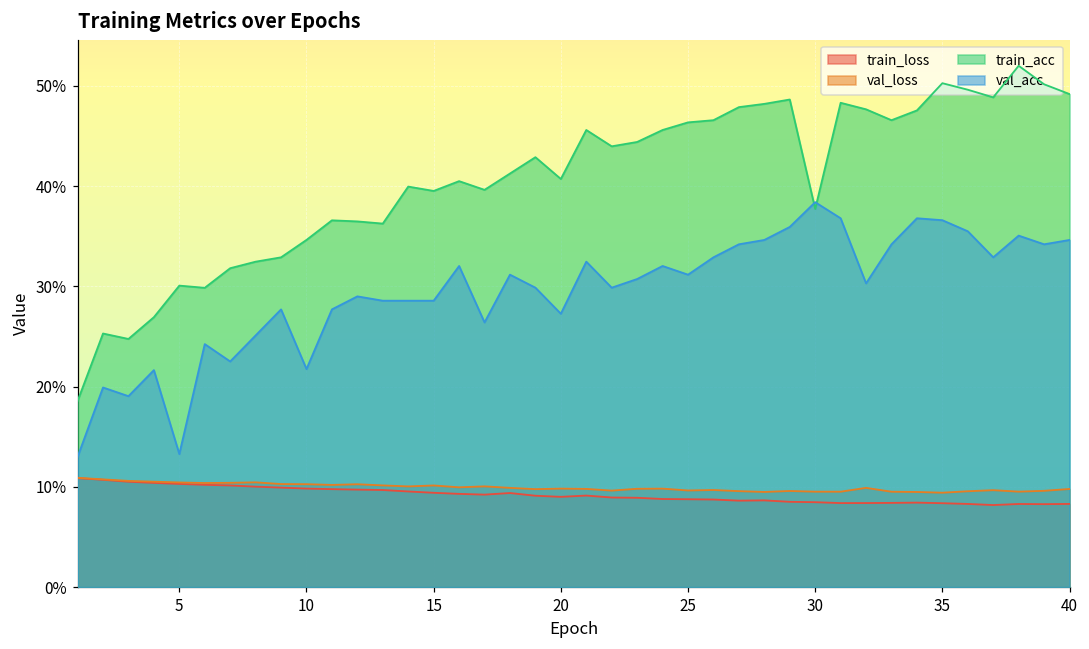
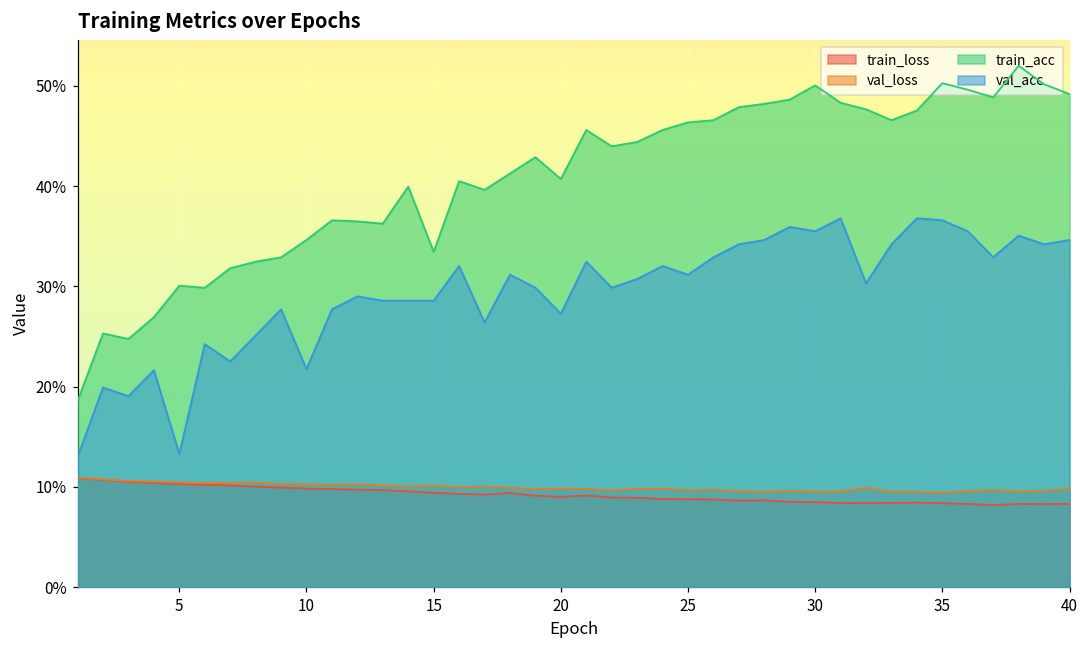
  {
    "train_acc": {
      "5": "30%",
      "10": "35%",
-     "15": "40%",
+     "15": "33%",
      "20": "41%",
      "25": "46%",
-     "30": "38%",
+     "30": "50%",
      "40": "49%"
    },
    "val_acc": {
      "5": "13%",
      "10": "22%",
      "15": "29%",
      "20": "27%",
      "25": "31%",
-     "30": "38%",
+     "30": "35%",
      "35": "37%",
      "40": "35%"
    }
  }
